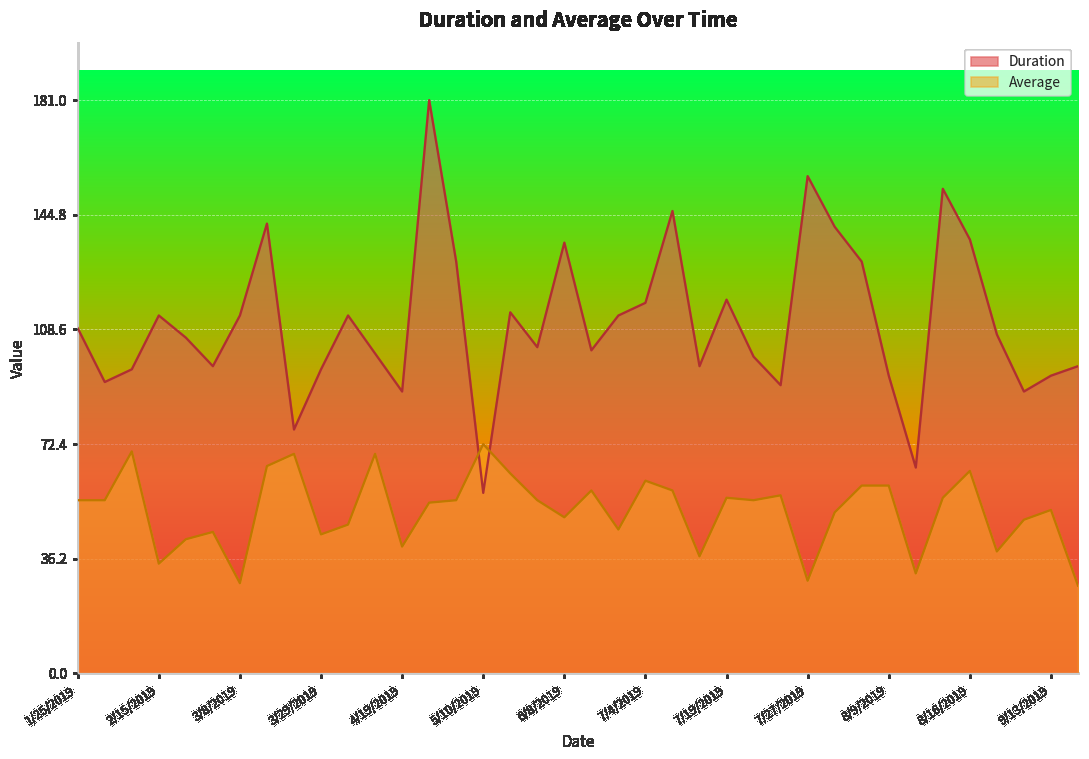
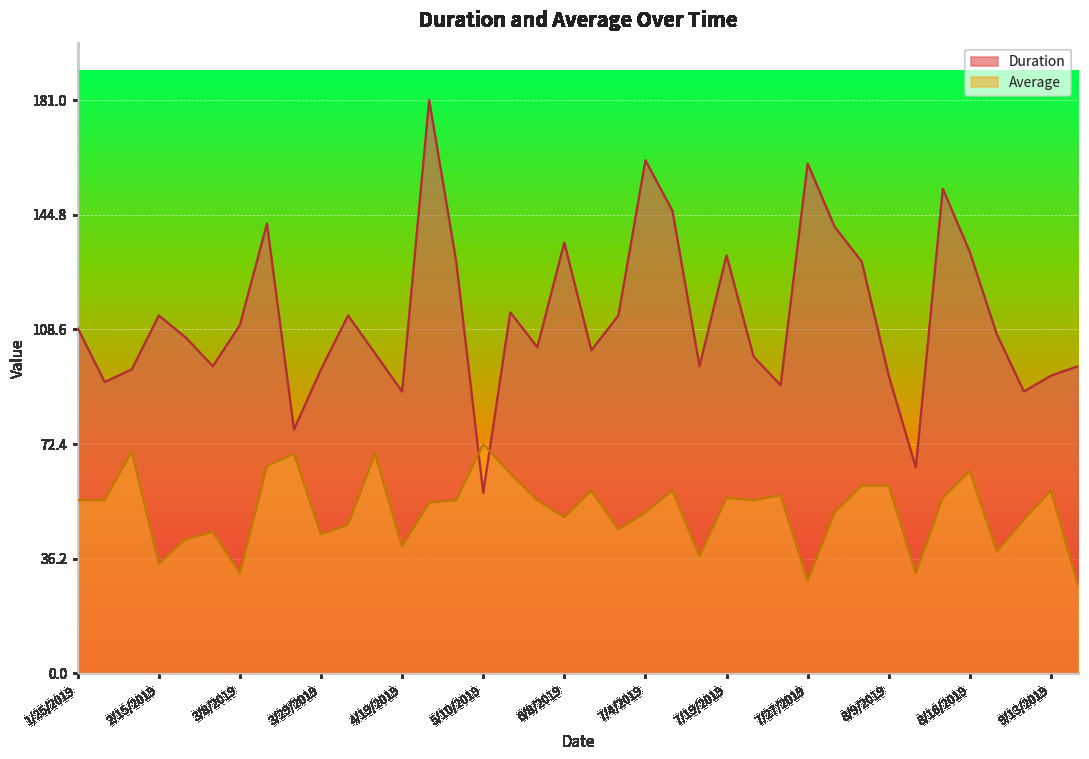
  {
    "Duration": {
      "1/25/2019": 109,
      "2/15/2019": 113,
-     "3/8/2019": 113,
+     "3/8/2019": 110,
      "3/29/2019": 96,
      "4/19/2019": 89,
      "5/10/2019": 57,
      "6/8/2019": 136,
-     "7/4/2019": 117,
-     "7/19/2019": 118,
-     "7/27/2019": 157,
-     "8/16/2019": 137,
+     "7/4/2019": 162,
+     "7/19/2019": 132,
+     "7/27/2019": 161,
+     "8/16/2019": 133,
      "9/13/2019": 94
    },
    "Average": {
      "1/25/2019": 55,
      "2/15/2019": 35,
-     "3/8/2019": 28,
+     "3/8/2019": 32,
      "3/29/2019": 44,
      "4/19/2019": 40,
      "5/10/2019": 72,
      "6/8/2019": 49,
-     "7/4/2019": 61,
+     "7/4/2019": 51,
      "7/19/2019": 55,
      "7/27/2019": 29,
      "8/16/2019": 64,
-     "9/13/2019": 52
+     "9/13/2019": 58
    }
  }
